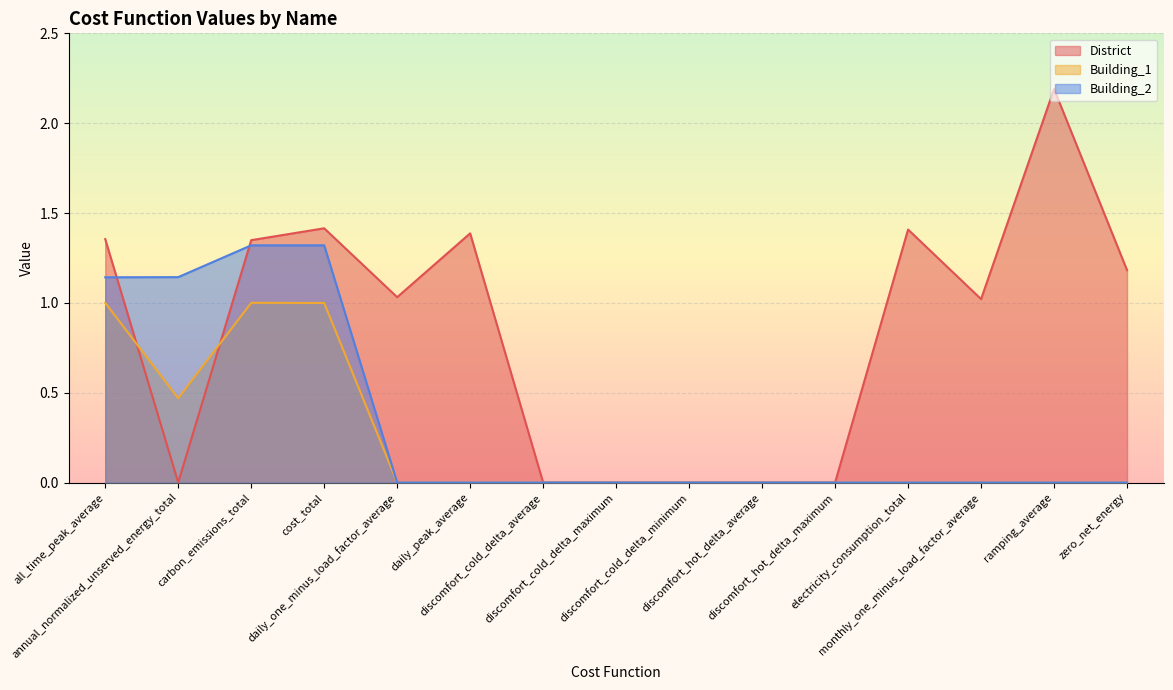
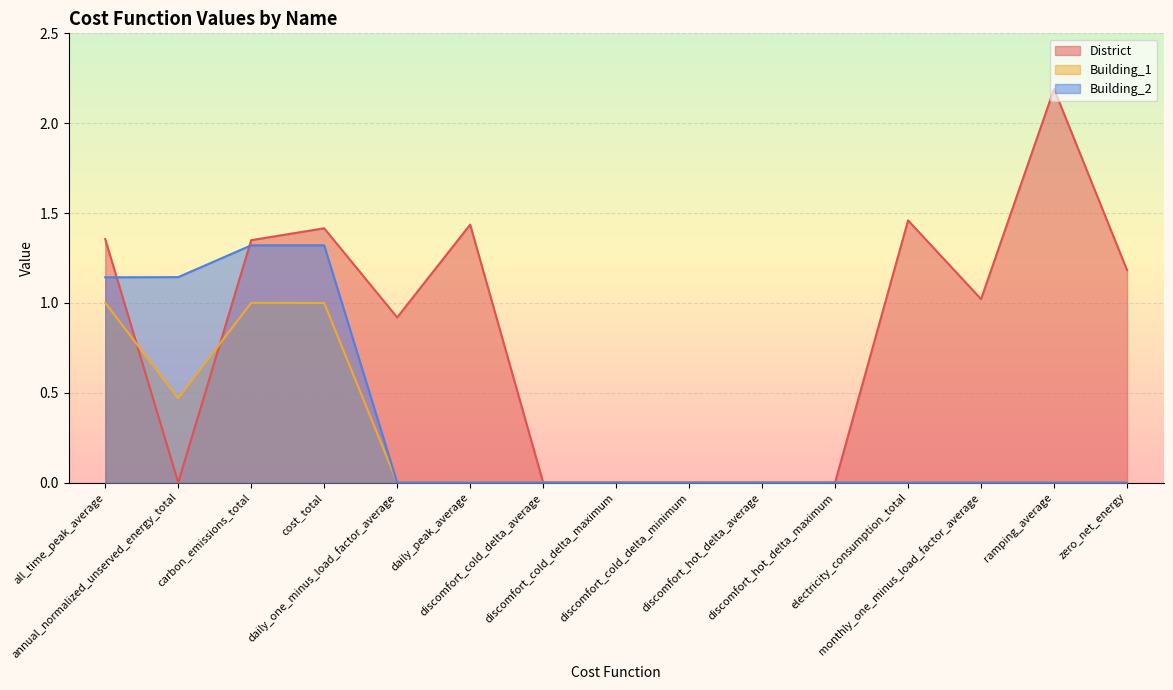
  {
    "District": {
      "all_time_peak_average": 1.35,
      "annual_normalized_unserved_energy_total": 0.00,
      "carbon_emissions_total": 1.35,
      "cost_total": 1.41,
-     "daily_one_minus_load_factor_average": 1.03,
-     "daily_peak_average": 1.39,
-     "electricity_consumption_total": 1.41,
+     "daily_one_minus_load_factor_average": 0.92,
+     "daily_peak_average": 1.44,
+     "electricity_consumption_total": 1.46,
      "monthly_one_minus_load_factor_average": 1.02,
      "zero_net_energy": 1.18
    },
    "Building_1": {
      "all_time_peak_average": 1.00,
      "annual_normalized_unserved_energy_total": 0.47,
      "carbon_emissions_total": 1.00,
      "cost_total": 1.00
    },
    "Building_2": {
      "all_time_peak_average": 1.14,
      "annual_normalized_unserved_energy_total": 1.14,
      "carbon_emissions_total": 1.32,
      "cost_total": 1.32
    }
  }
